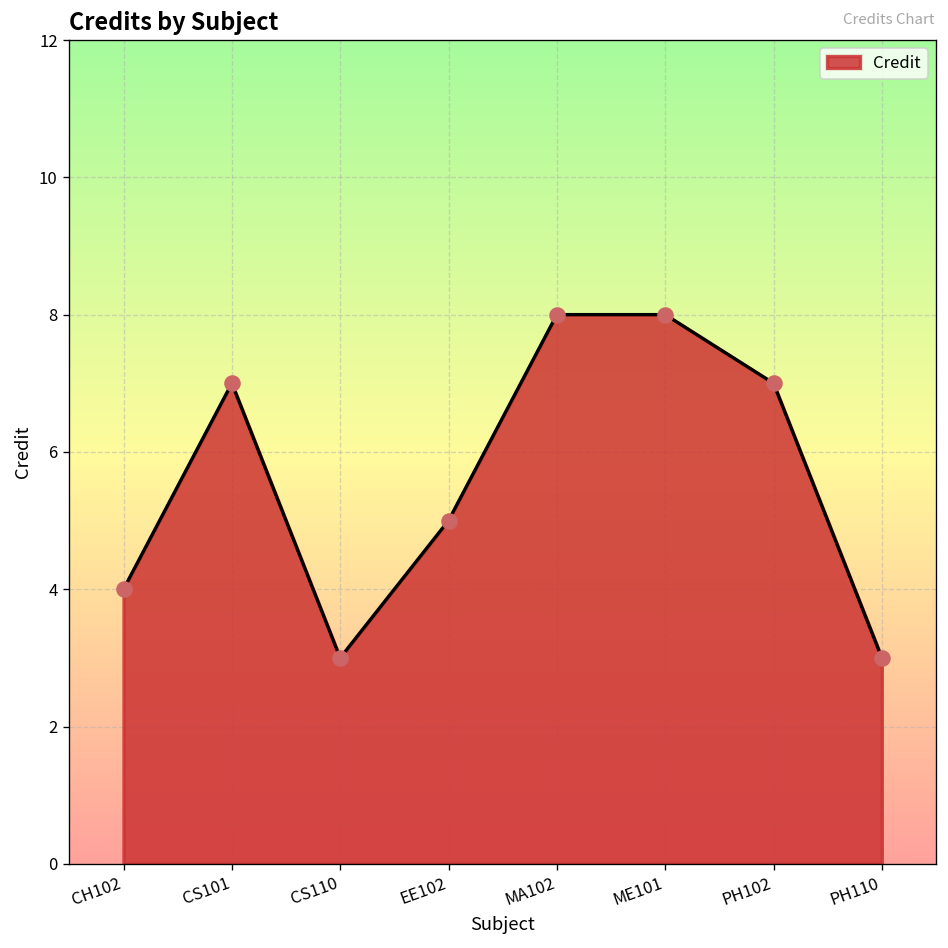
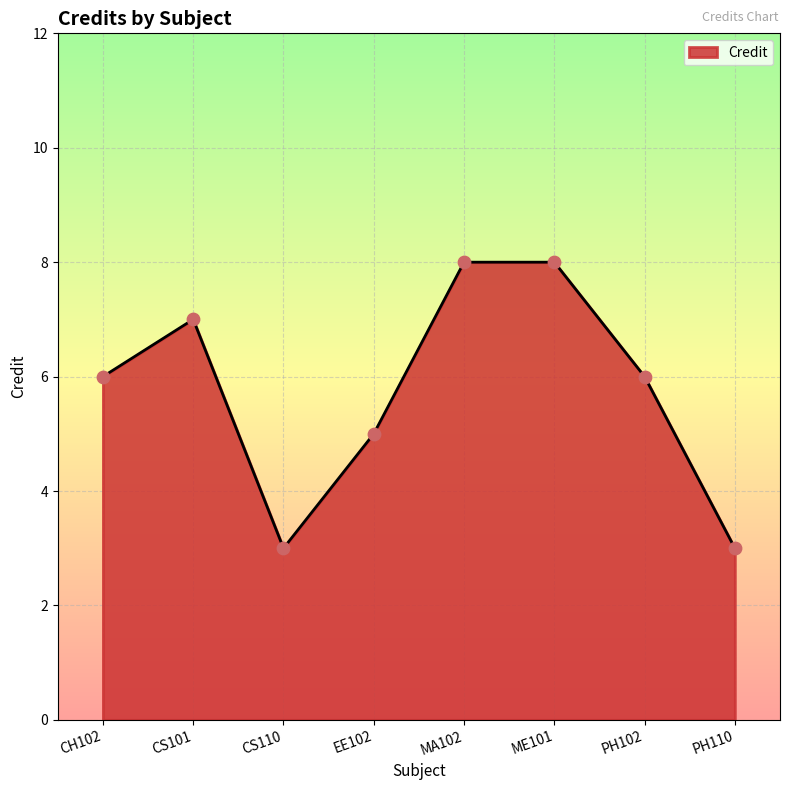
  {
-   "CH102": 4,
+   "CH102": 6,
    "CS101": 7,
    "CS110": 3,
    "EE102": 5,
    "MA102": 8,
    "ME101": 8,
-   "PH102": 7,
+   "PH102": 6,
    "PH110": 3
  }
